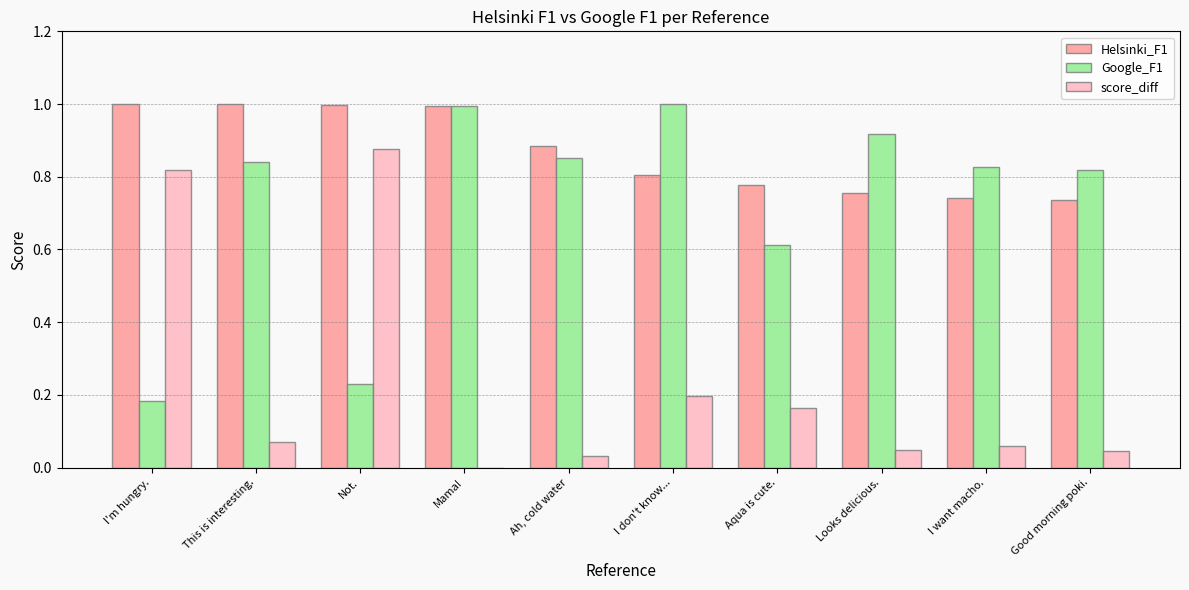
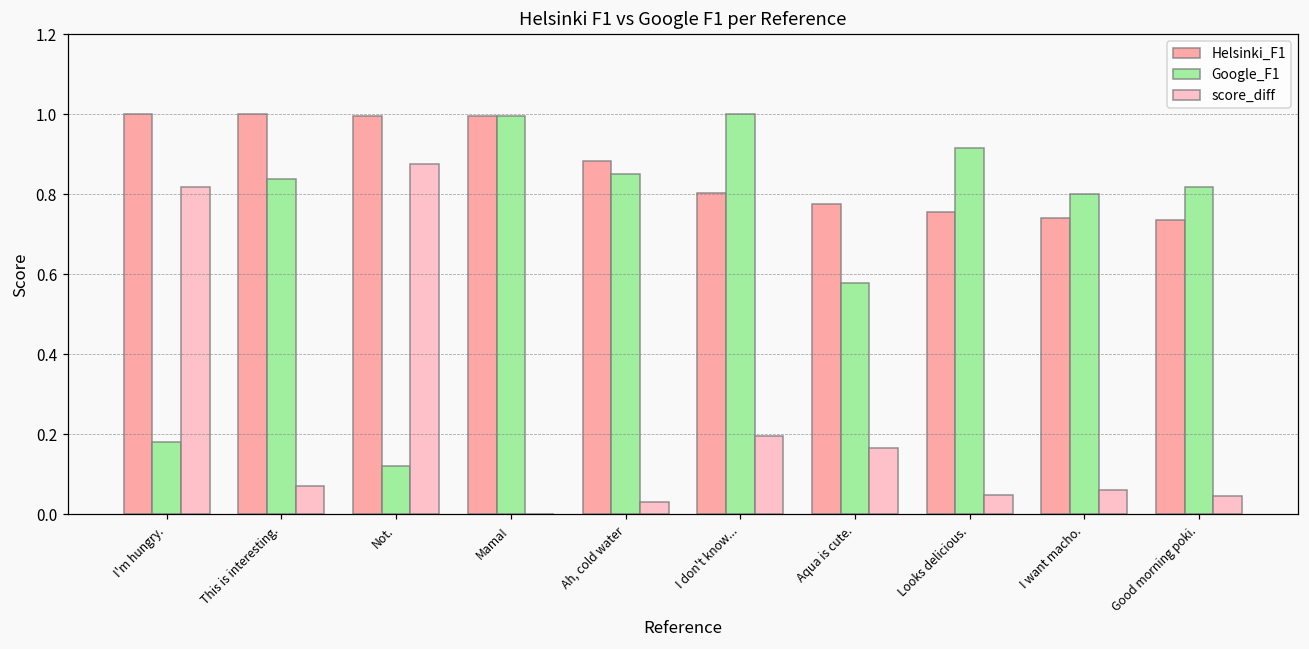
  {
    "Google_F1": {
      "I'm hungry.": 0.18,
      "This is interesting.": 0.84,
-     "Not.": 0.23,
+     "Not.": 0.12,
      "Mama!": 0.99,
      "Ah, cold water": 0.85,
      "I don't know...": 1.00,
-     "Aqua is cute.": 0.61,
+     "Aqua is cute.": 0.58,
      "Looks delicious.": 0.92,
-     "I want macho.": 0.83,
+     "I want macho.": 0.80,
      "Good morning poki.": 0.82
    }
  }
